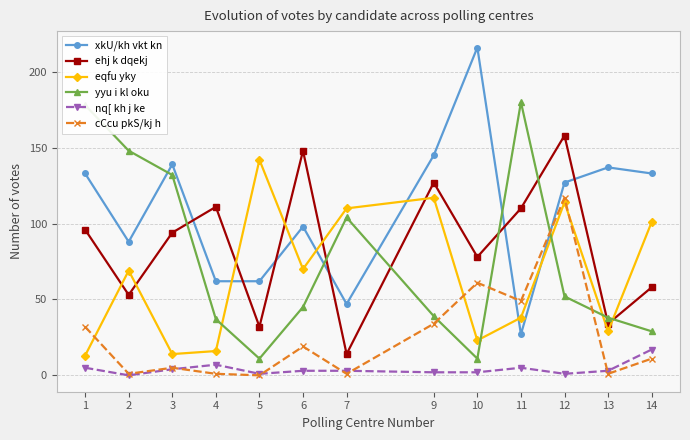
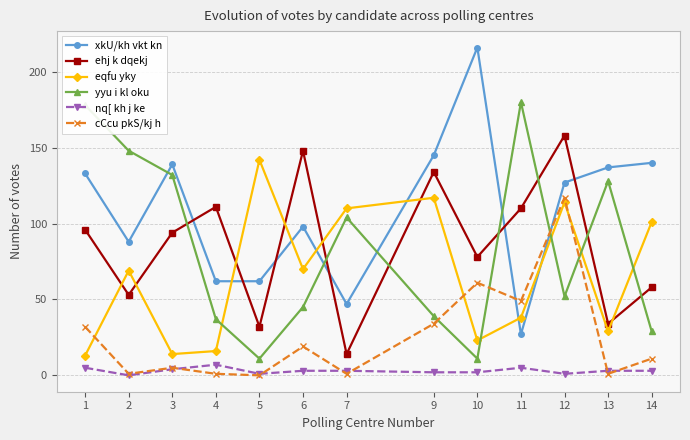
  {
    "xkU/kh vkt kn": {
      "1": 133,
      "2": 88,
      "3": 139,
      "4": 62,
      "5": 62,
      "6": 98,
      "7": 47,
      "9": 145,
      "10": 216,
      "11": 27,
      "12": 127,
      "13": 137,
-     "14": 133
+     "14": 140
    },
    "ehj k dqekj": {
      "1": 96,
      "2": 53,
      "3": 94,
      "4": 111,
      "5": 32,
      "6": 148,
      "7": 14,
-     "9": 127,
+     "9": 134,
      "10": 78,
      "11": 110,
      "12": 158,
      "13": 34,
      "14": 58
    },
    "eqfu yky": {
      "1": 13,
      "2": 69,
      "3": 14,
      "4": 16,
      "5": 142,
      "6": 70,
      "7": 110,
      "9": 117,
      "10": 23,
      "11": 38,
      "12": 114,
      "13": 29,
      "14": 101
    },
    "yyu i kl oku": {
      "2": 148,
      "3": 132,
      "4": 37,
      "5": 11,
      "6": 45,
      "7": 104,
      "9": 39,
      "10": 11,
      "11": 180,
      "12": 52,
-     "13": 38,
+     "13": 128,
      "14": 29
    },
    "nq[ kh j ke": {
      "1": 5,
      "4": 7,
      "6": 3,
      "7": 3,
      "9": 2,
      "10": 2,
      "11": 5,
      "12": 1,
      "13": 3,
-     "14": 17
+     "14": 3
    },
    "cCcu pkS/kj h": {
      "1": 32,
      "4": 1,
      "6": 19,
      "7": 1,
      "9": 34,
      "10": 61,
      "11": 49,
      "12": 117,
      "13": 1,
      "14": 11
    }
  }
